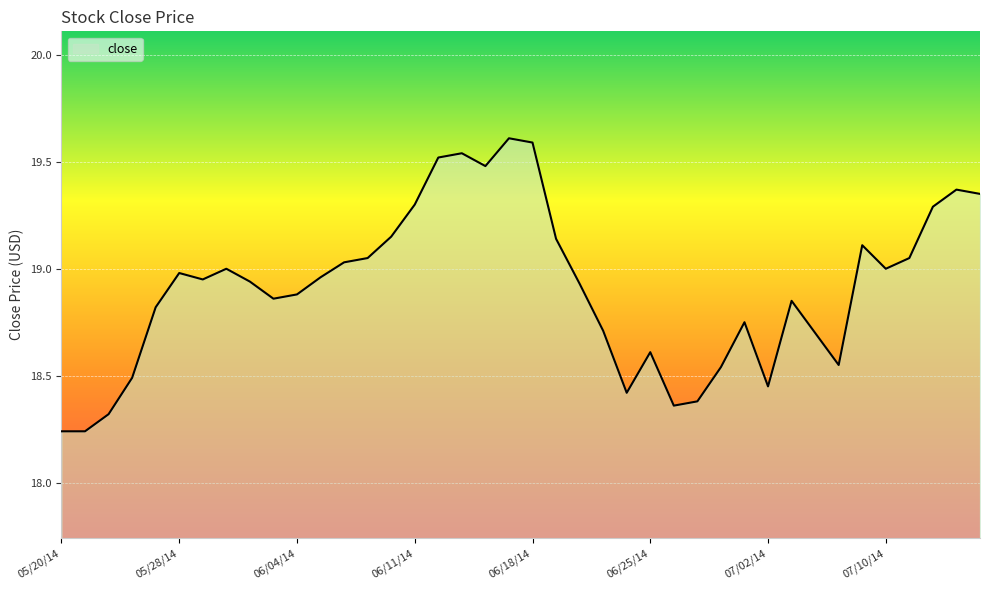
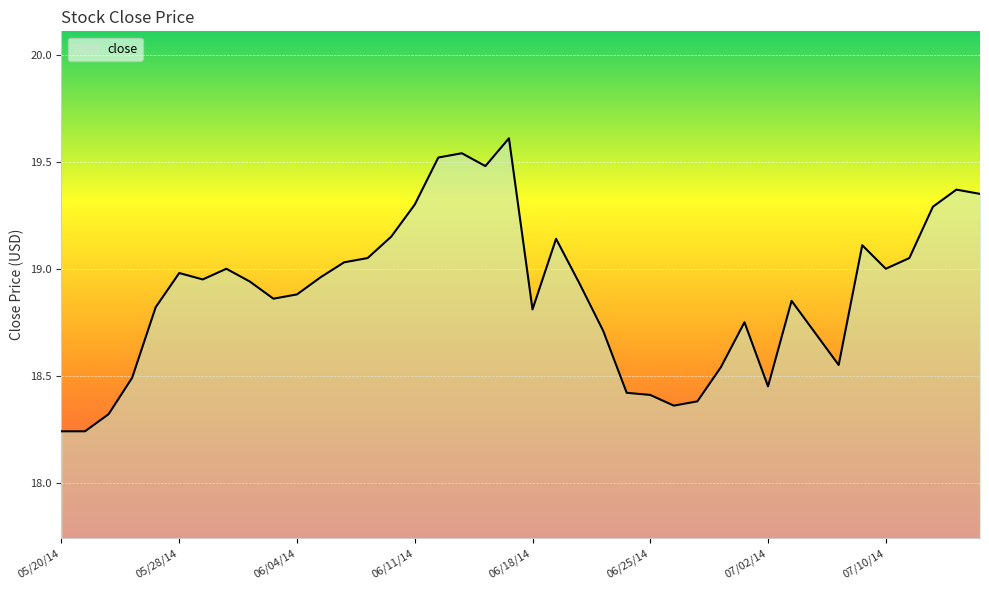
  {
    "05/20/14": 18.24,
    "05/28/14": 18.98,
    "06/04/14": 18.88,
    "06/11/14": 19.30,
-   "06/18/14": 19.59,
-   "06/25/14": 18.61,
+   "06/18/14": 18.81,
+   "06/25/14": 18.41,
    "07/02/14": 18.45,
    "07/10/14": 19.00
  }
